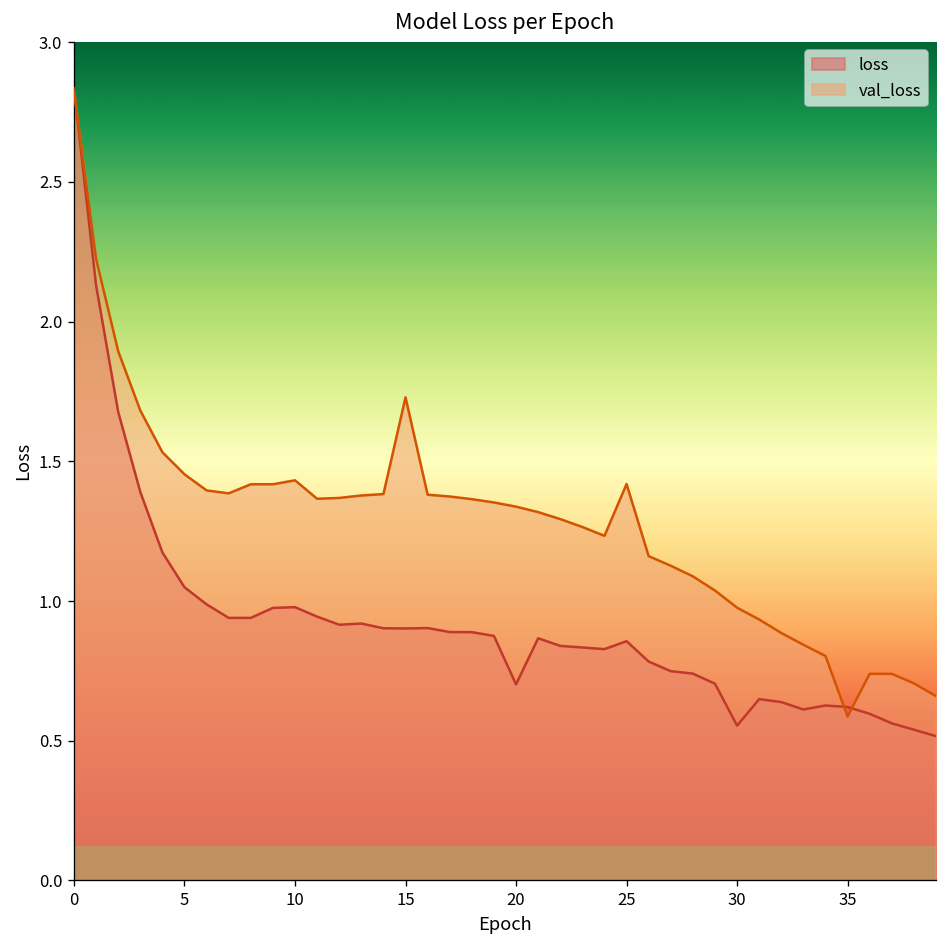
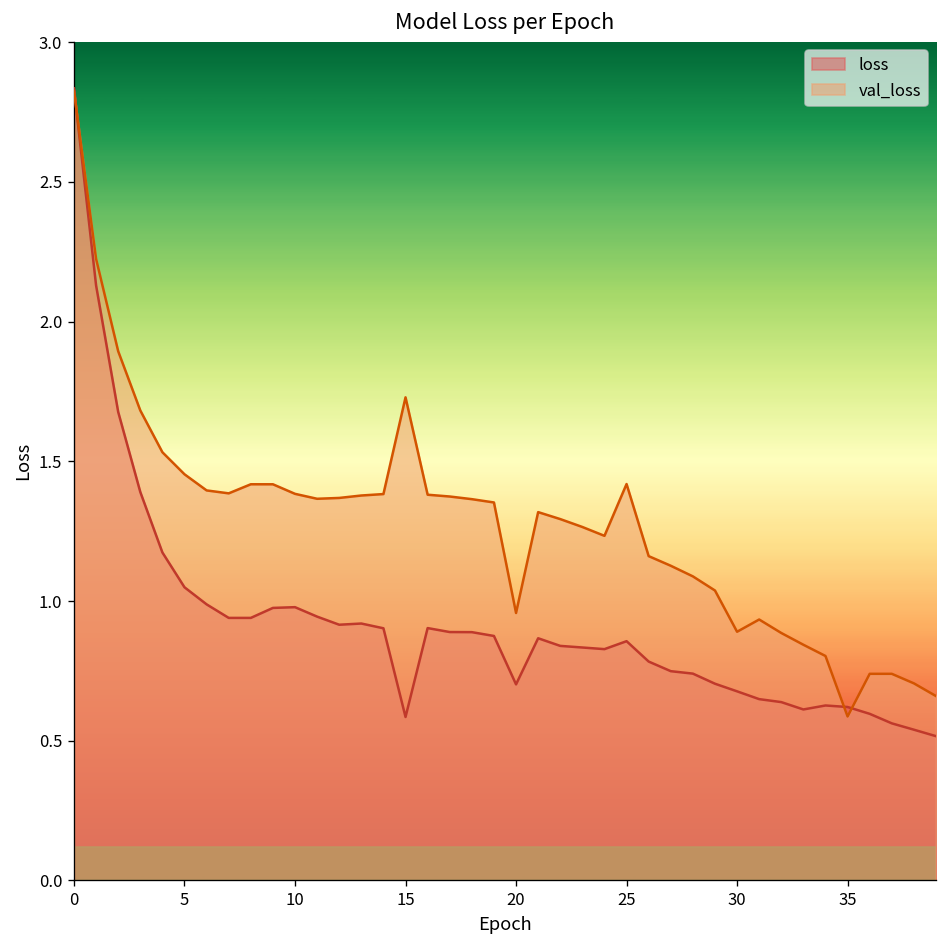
  {
    "loss": {
      "5": 1.05,
      "10": 0.98,
-     "15": 0.90,
+     "15": 0.59,
      "20": 0.70,
      "25": 0.86,
-     "30": 0.55,
+     "30": 0.68,
      "35": 0.62
    },
    "val_loss": {
      "5": 1.45,
-     "10": 1.43,
+     "10": 1.38,
      "15": 1.73,
-     "20": 1.34,
+     "20": 0.96,
      "25": 1.42,
-     "30": 0.98,
+     "30": 0.89,
      "35": 0.59
    }
  }
